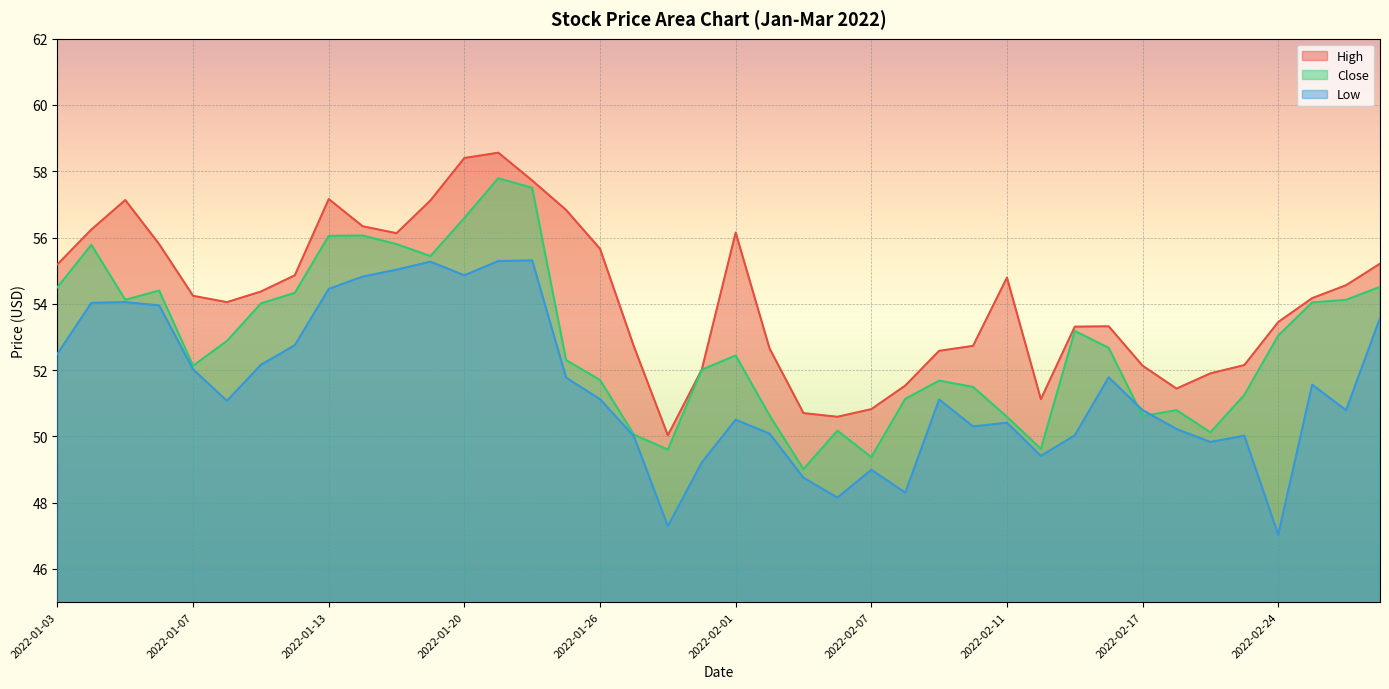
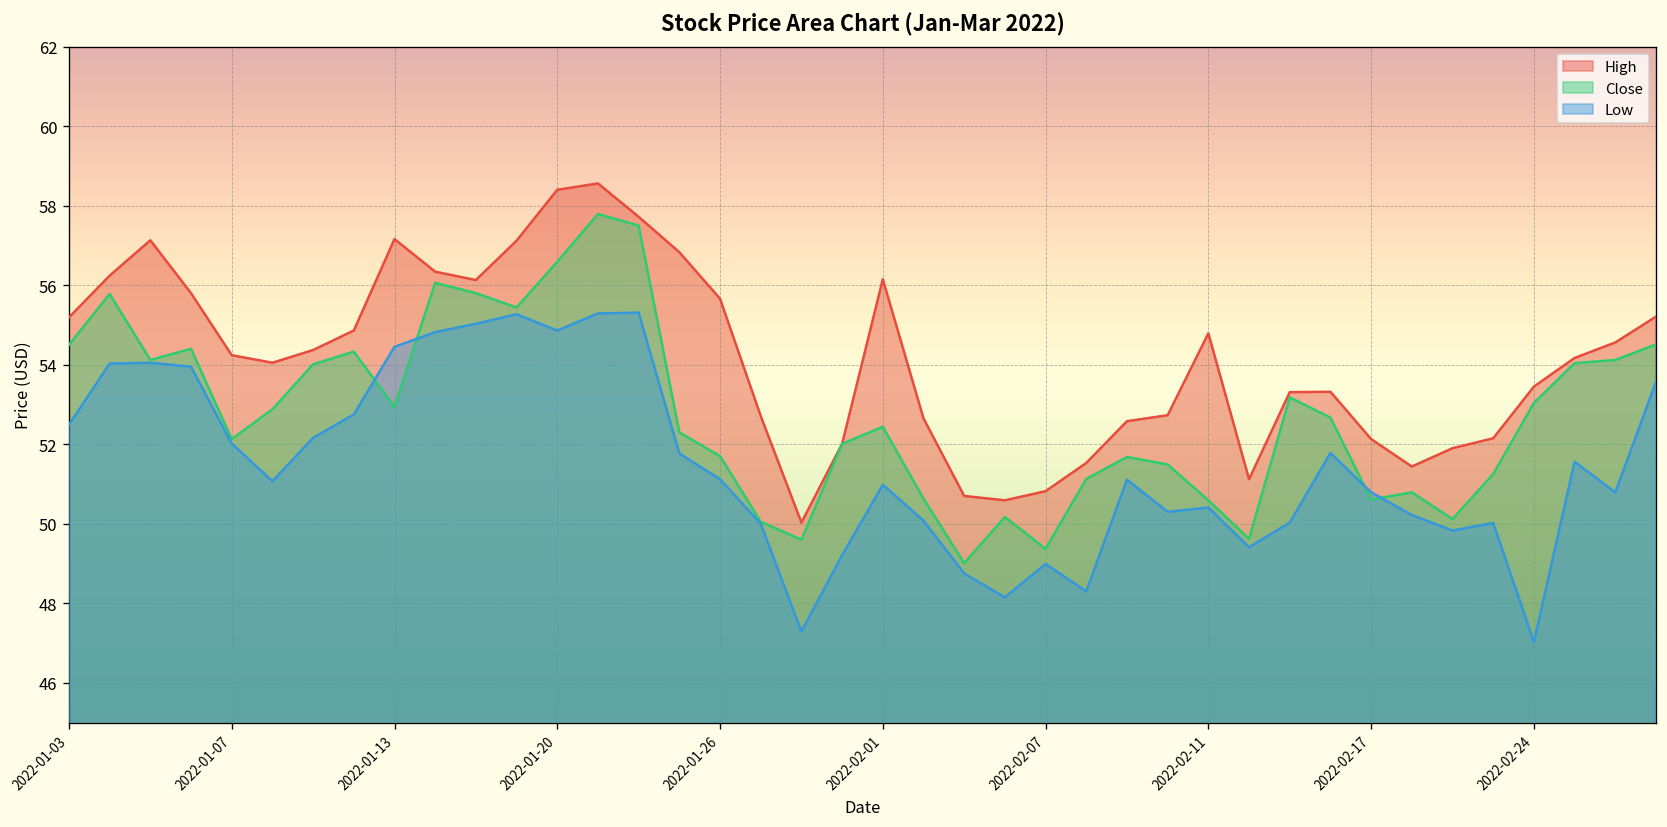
  {
    "High": {
      "2022-01-03": 55.2,
      "2022-01-07": 54.2,
      "2022-01-13": 57.2,
      "2022-01-20": 58.4,
      "2022-01-26": 55.7,
      "2022-02-01": 56.2,
      "2022-02-07": 50.8,
      "2022-02-11": 54.8,
      "2022-02-17": 52.1,
      "2022-02-24": 53.5
    },
    "Close": {
      "2022-01-03": 54.5,
      "2022-01-07": 52.1,
-     "2022-01-13": 56.1,
+     "2022-01-13": 52.9,
      "2022-01-20": 56.6,
      "2022-01-26": 51.7,
      "2022-02-01": 52.4,
      "2022-02-07": 49.4,
      "2022-02-11": 50.6,
      "2022-02-17": 50.6,
      "2022-02-24": 53.0
    },
    "Low": {
      "2022-01-03": 52.5,
      "2022-01-07": 52.0,
      "2022-01-13": 54.5,
      "2022-01-20": 54.9,
      "2022-01-26": 51.1,
-     "2022-02-01": 50.5,
+     "2022-02-01": 51.0,
      "2022-02-07": 49.0,
      "2022-02-11": 50.4,
      "2022-02-17": 50.8,
      "2022-02-24": 47.0
    }
  }
